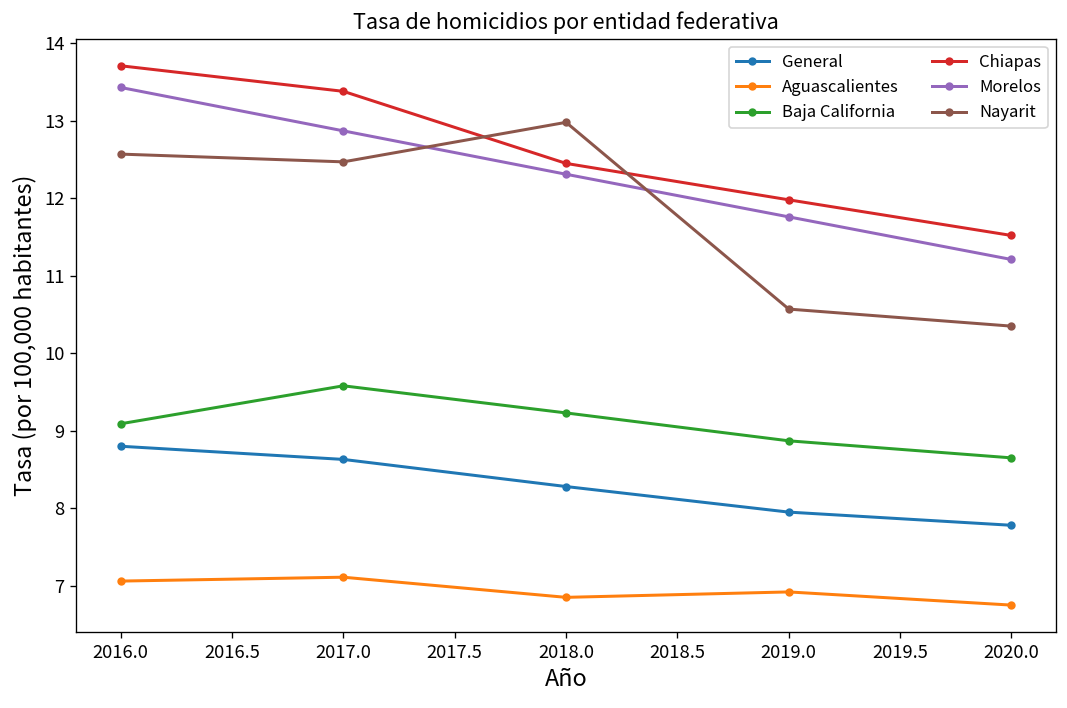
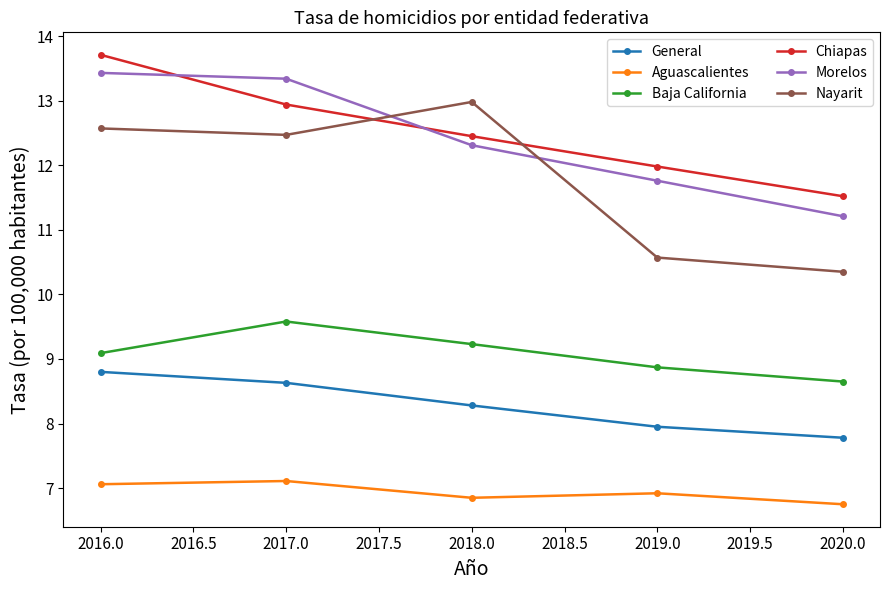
  {
    "General": {
      "2016.0": 8.8,
      "2017.0": 8.6,
      "2018.0": 8.3,
      "2019.0": 8.0,
      "2020.0": 7.8
    },
    "Aguascalientes": {
      "2016.0": 7.1,
      "2017.0": 7.1,
      "2018.0": 6.9,
      "2019.0": 6.9,
      "2020.0": 6.8
    },
    "Baja California": {
      "2016.0": 9.1,
      "2017.0": 9.6,
      "2018.0": 9.2,
      "2019.0": 8.9,
      "2020.0": 8.7
    },
    "Chiapas": {
      "2016.0": 13.7,
-     "2017.0": 13.4,
+     "2017.0": 12.9,
      "2018.0": 12.5,
      "2019.0": 12.0,
      "2020.0": 11.5
    },
    "Morelos": {
      "2016.0": 13.4,
-     "2017.0": 12.9,
+     "2017.0": 13.3,
      "2018.0": 12.3,
      "2019.0": 11.8,
      "2020.0": 11.2
    },
    "Nayarit": {
      "2016.0": 12.6,
      "2017.0": 12.5,
      "2018.0": 13.0,
      "2019.0": 10.6,
      "2020.0": 10.4
    }
  }
